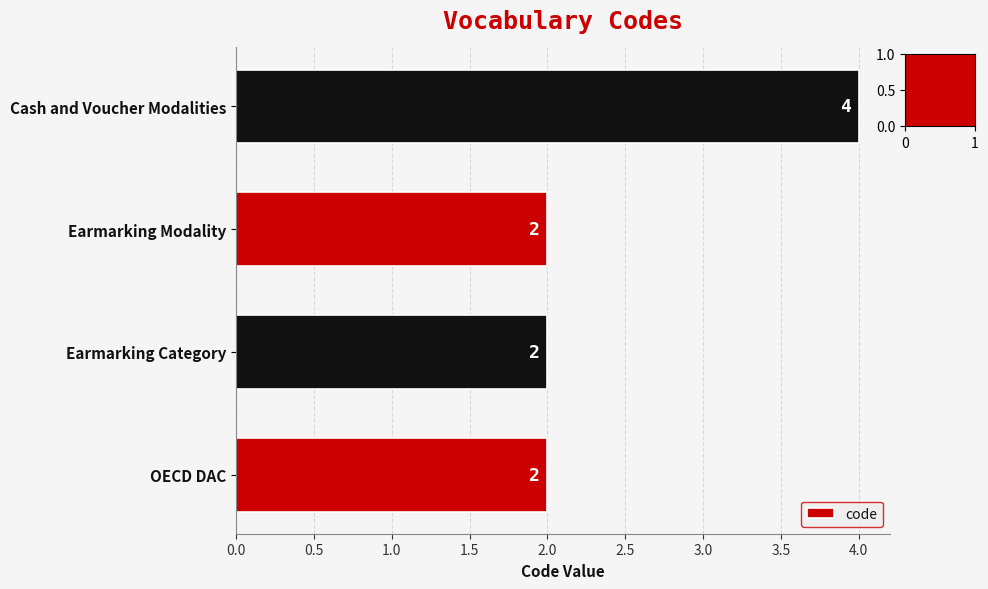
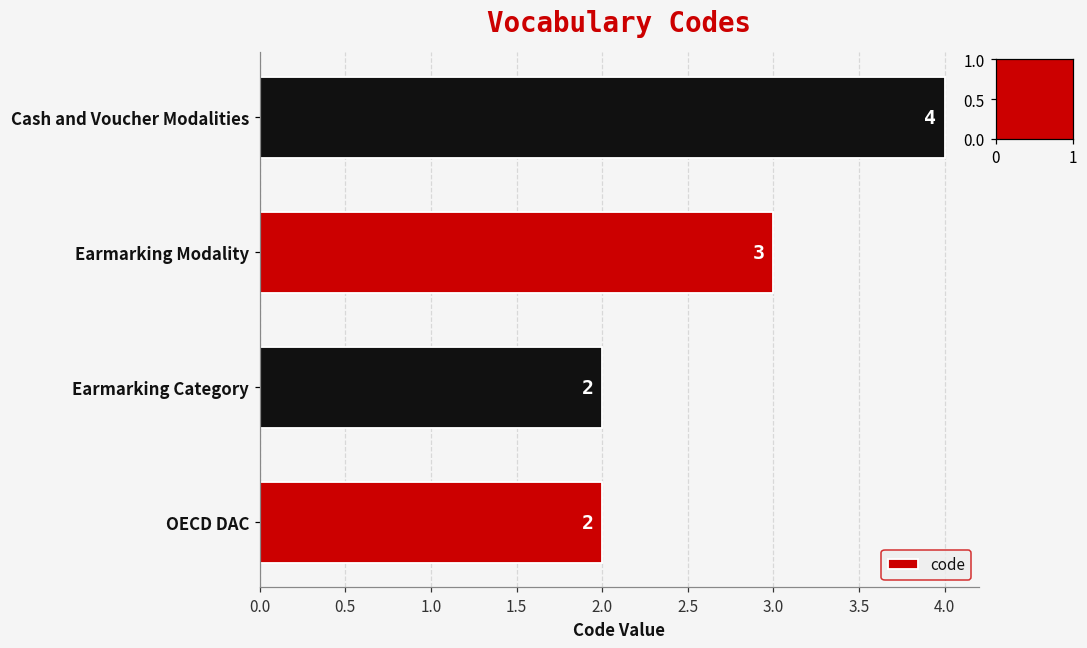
  {
    "Cash and Voucher Modalities": 4,
-   "Earmarking Modality": 2,
+   "Earmarking Modality": 3,
    "Earmarking Category": 2,
    "OECD DAC": 2
  }
